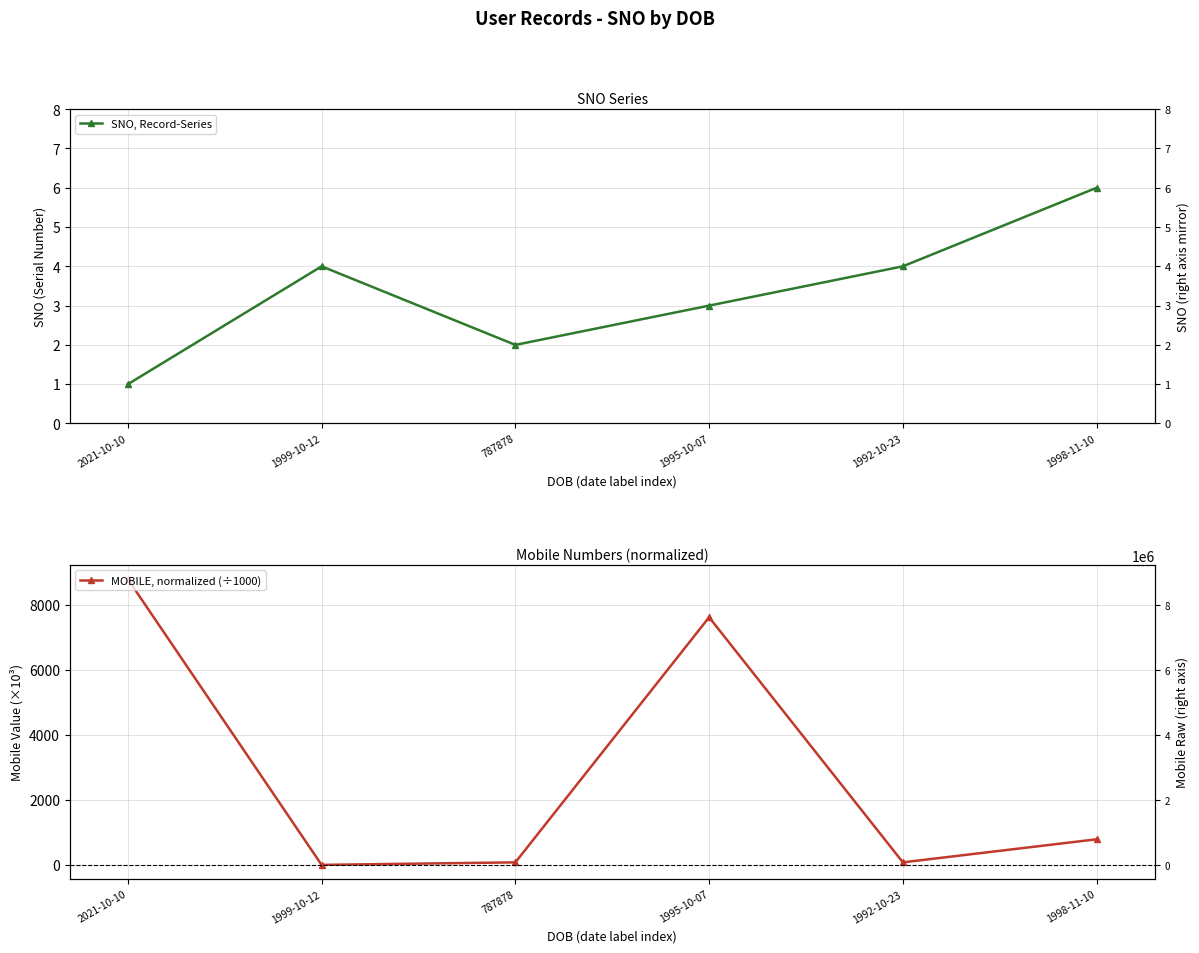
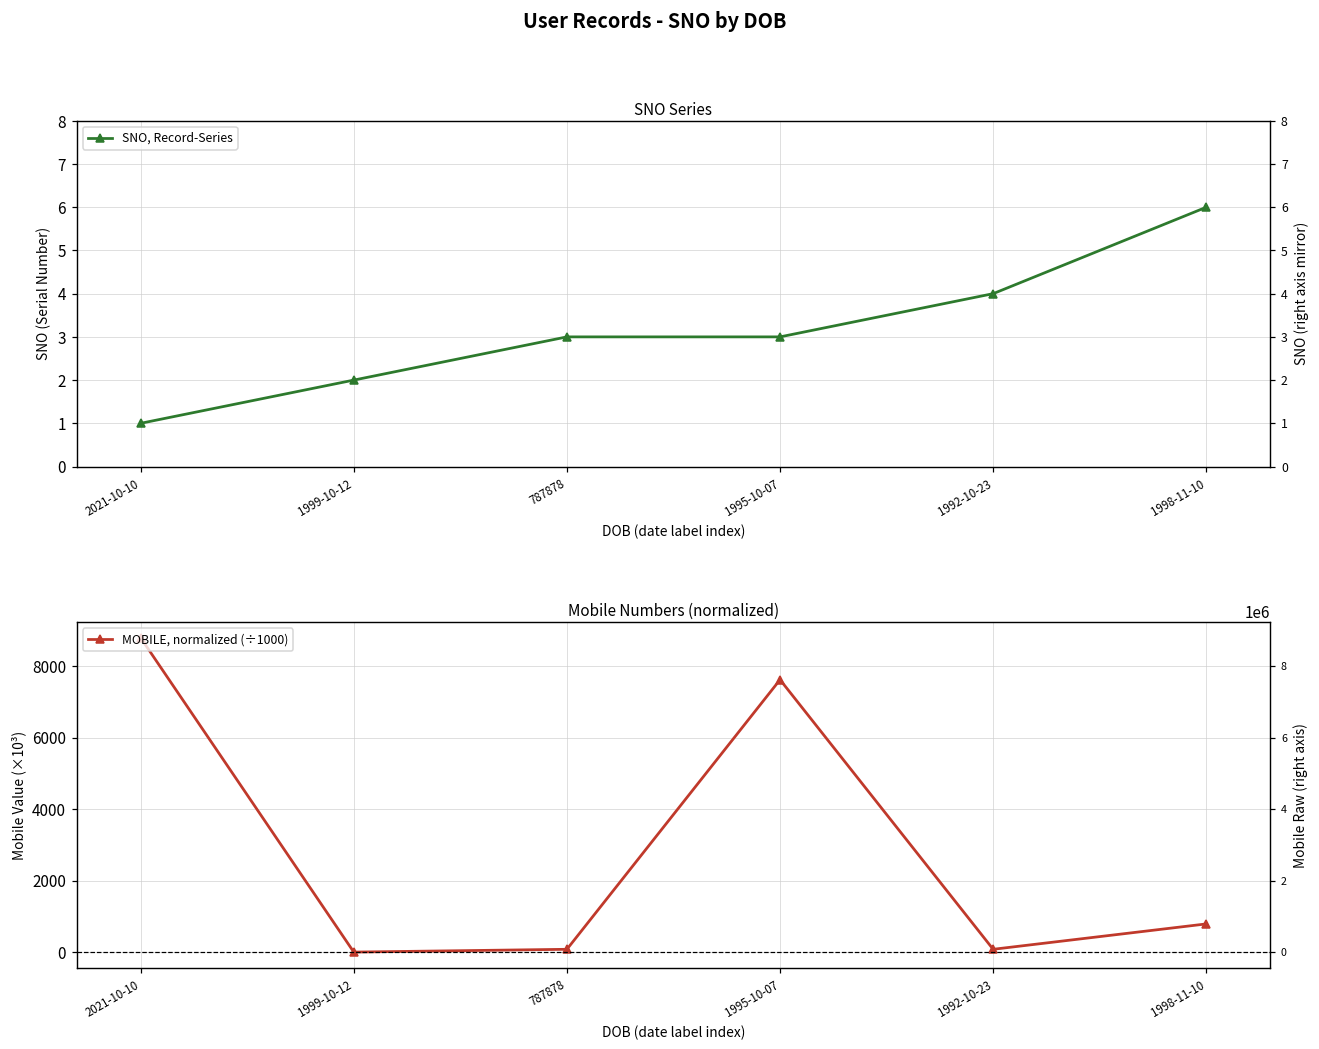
  {
    "SNO Series": {
      "2021-10-10": 1,
-     "1999-10-12": 4,
-     "787878": 2,
+     "1999-10-12": 2,
+     "787878": 3,
      "1995-10-07": 3,
      "1992-10-23": 4,
      "1998-11-10": 6
    }
  }
